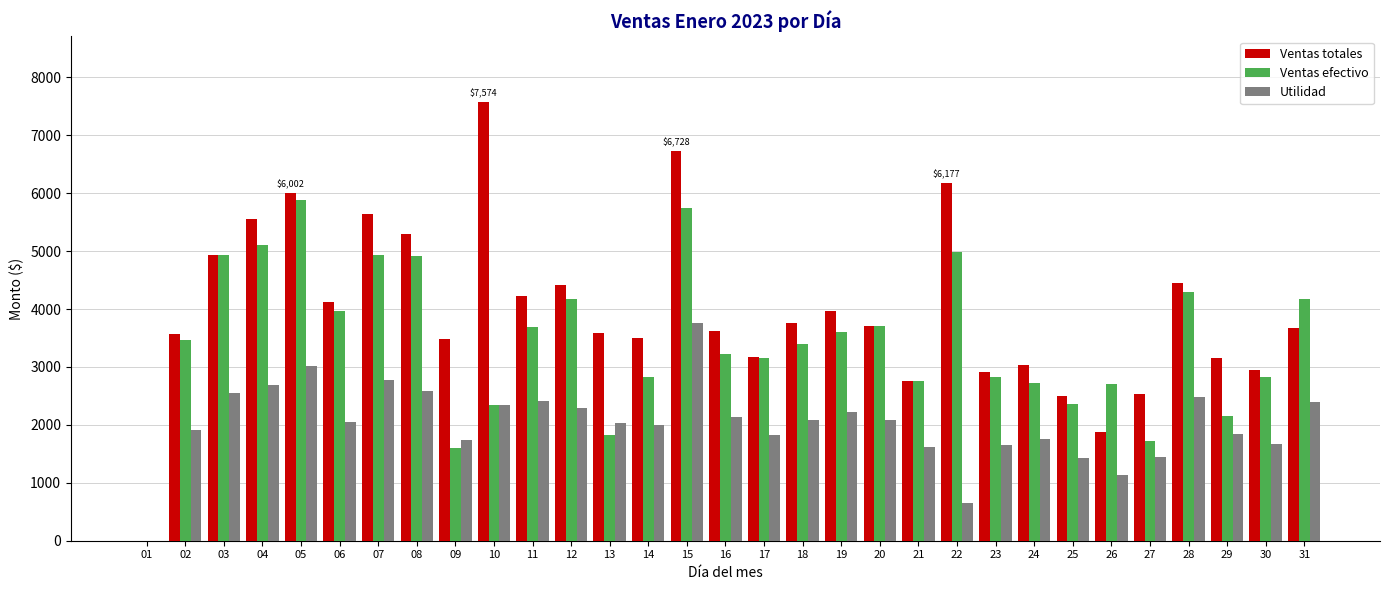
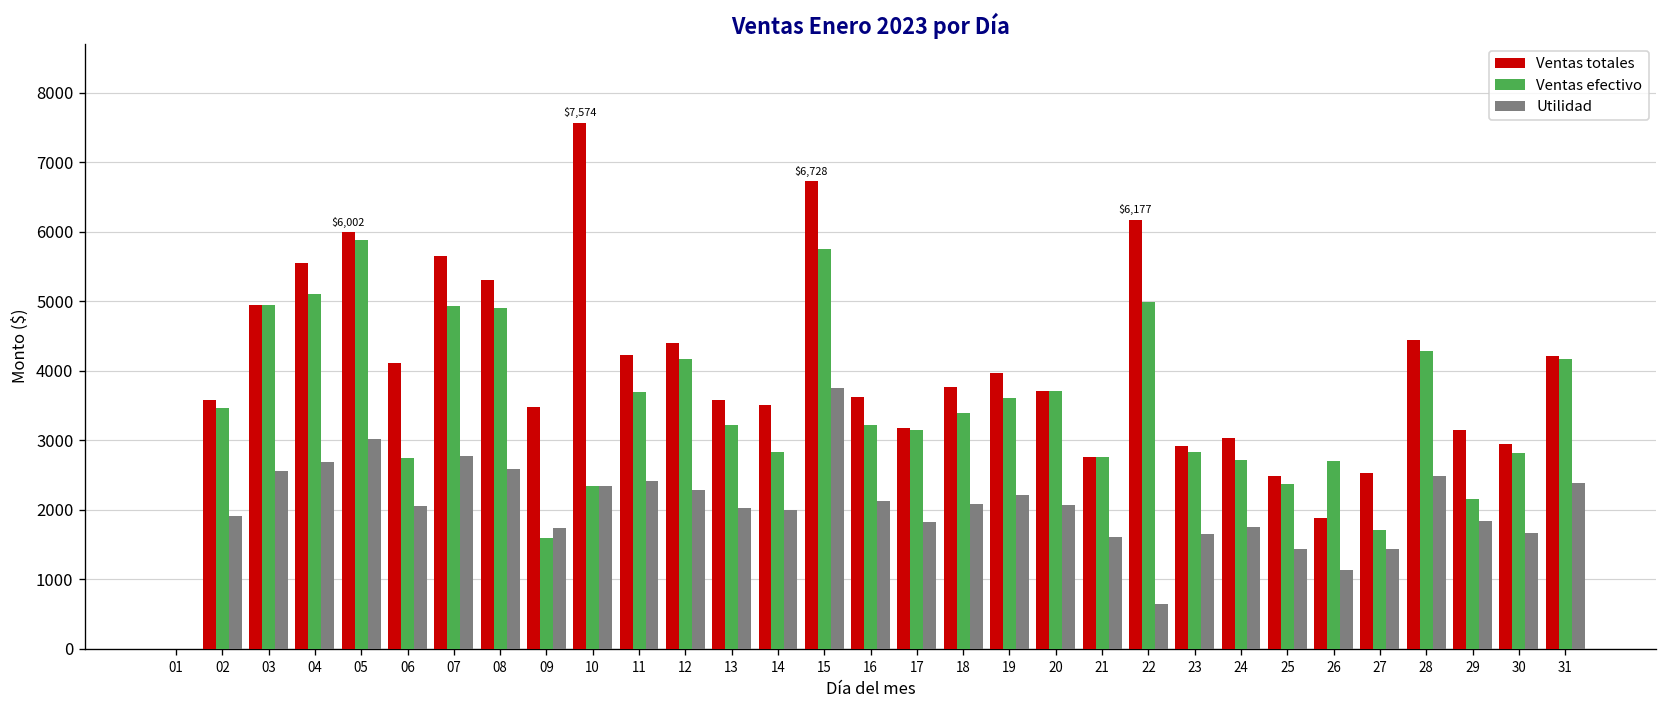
  {
    "Ventas totales": {
      "01": 0,
      "02": 3600,
      "03": 4900,
      "04": 5600,
      "06": 4100,
      "07": 5600,
      "08": 5300,
      "09": 3500,
      "11": 4200,
      "12": 4400,
      "13": 3600,
      "14": 3500,
      "16": 3600,
      "17": 3200,
      "18": 3800,
      "19": 4000,
      "20": 3700,
      "21": 2800,
      "23": 2900,
      "24": 3000,
      "25": 2500,
      "26": 1900,
      "27": 2500,
      "28": 4400,
      "29": 3200,
      "30": 2900,
-     "31": 3700
+     "31": 4200
    },
    "Ventas efectivo": {
      "01": 0,
      "02": 3500,
      "03": 4900,
      "04": 5100,
      "05": 5900,
-     "06": 4000,
+     "06": 2700,
      "07": 4900,
      "08": 4900,
      "09": 1600,
      "10": 2300,
      "11": 3700,
      "12": 4200,
-     "13": 1800,
+     "13": 3200,
      "14": 2800,
      "15": 5800,
      "16": 3200,
      "17": 3200,
      "18": 3400,
      "19": 3600,
      "20": 3700,
      "21": 2800,
      "22": 5000,
      "23": 2800,
      "24": 2700,
      "25": 2400,
      "26": 2700,
      "27": 1700,
      "28": 4300,
      "29": 2200,
      "30": 2800,
      "31": 4200
    },
    "Utilidad": {
      "01": 0,
      "02": 1900,
      "03": 2600,
      "04": 2700,
      "05": 3000,
      "06": 2100,
      "07": 2800,
      "08": 2600,
      "09": 1700,
      "10": 2300,
      "11": 2400,
      "12": 2300,
      "13": 2000,
      "14": 2000,
      "15": 3800,
      "16": 2100,
      "17": 1800,
      "18": 2100,
      "19": 2200,
      "20": 2100,
      "21": 1600,
      "22": 600,
      "23": 1700,
      "24": 1800,
      "25": 1400,
      "26": 1100,
      "27": 1400,
      "28": 2500,
      "29": 1800,
      "30": 1700,
      "31": 2400
    }
  }
